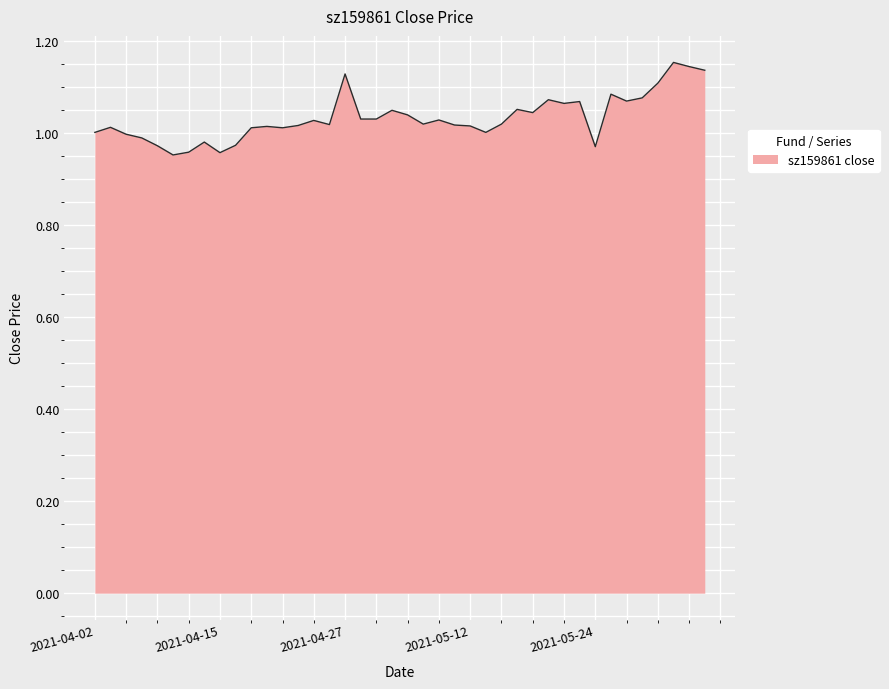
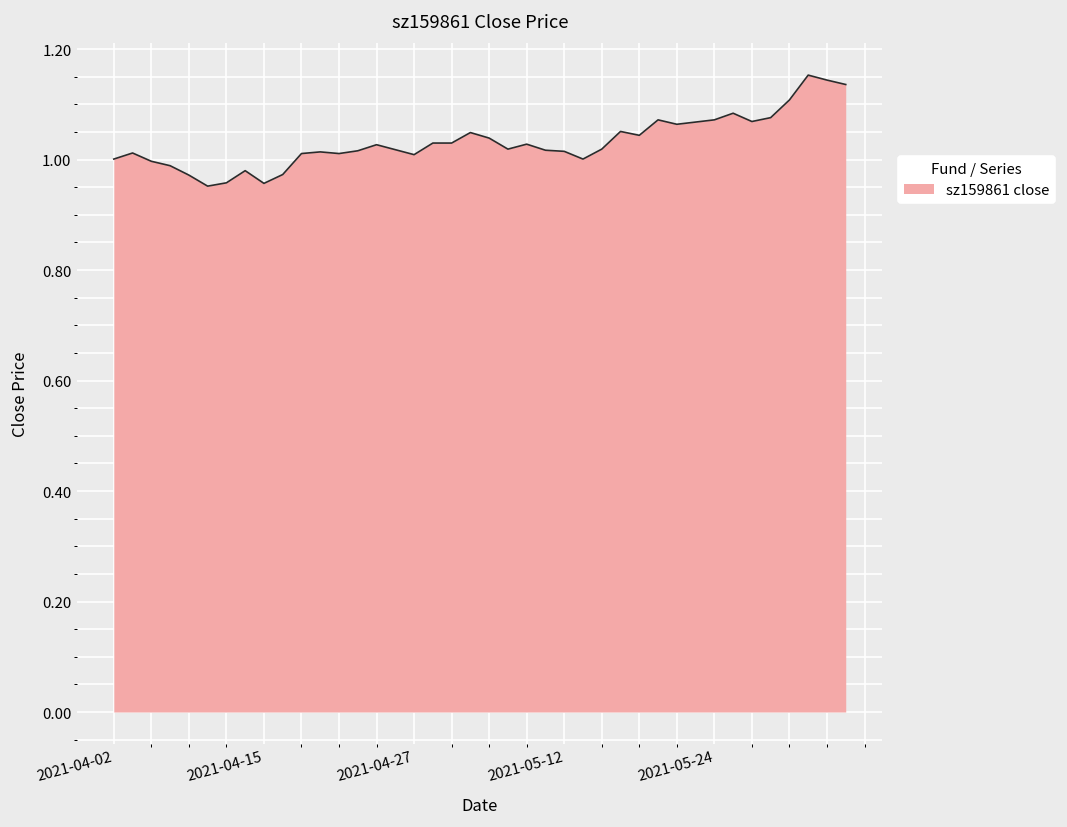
  {
    "2021-04-02": 1.00,
    "2021-04-15": 0.96,
-   "2021-04-27": 1.13,
+   "2021-04-27": 1.01,
    "2021-05-12": 1.02,
-   "2021-05-24": 0.97
+   "2021-05-24": 1.07
  }
